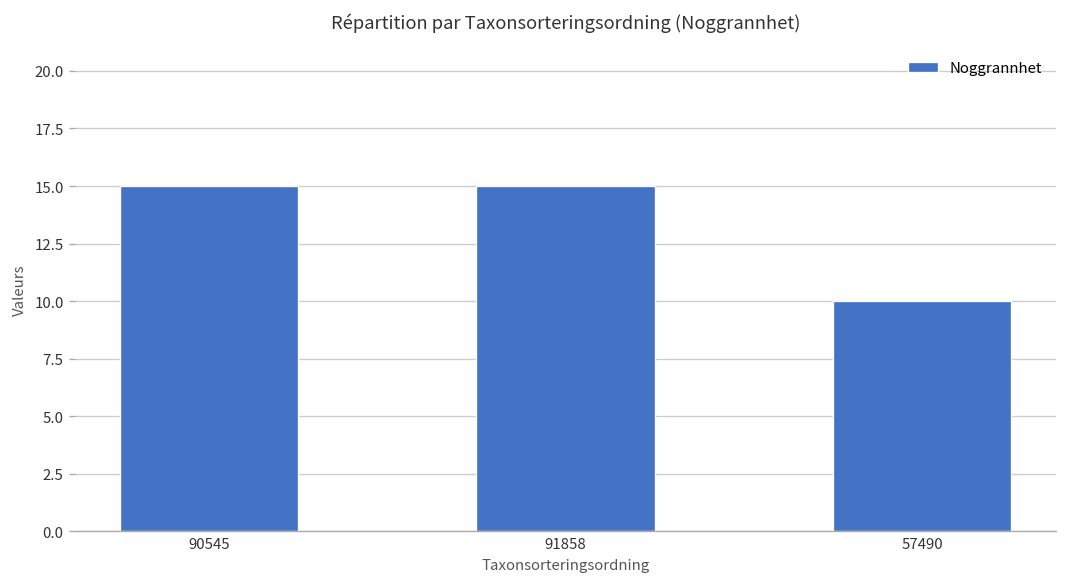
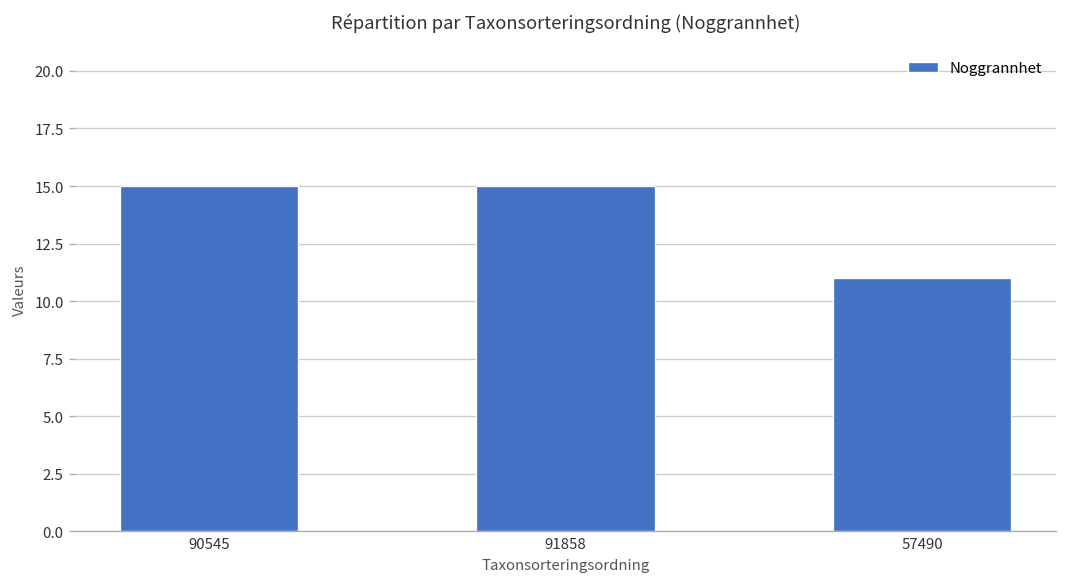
  {
    "90545": 15,
    "91858": 15,
-   "57490": 10
+   "57490": 11
  }
